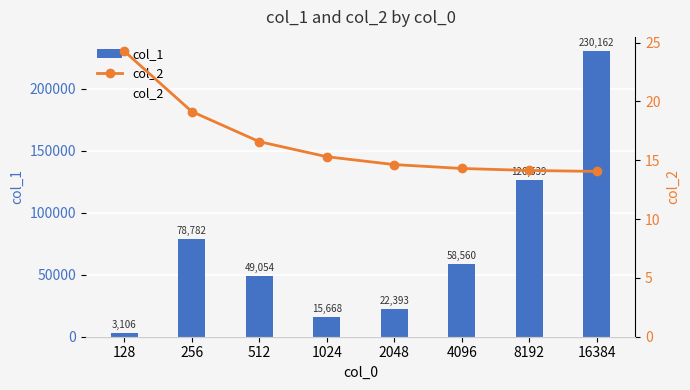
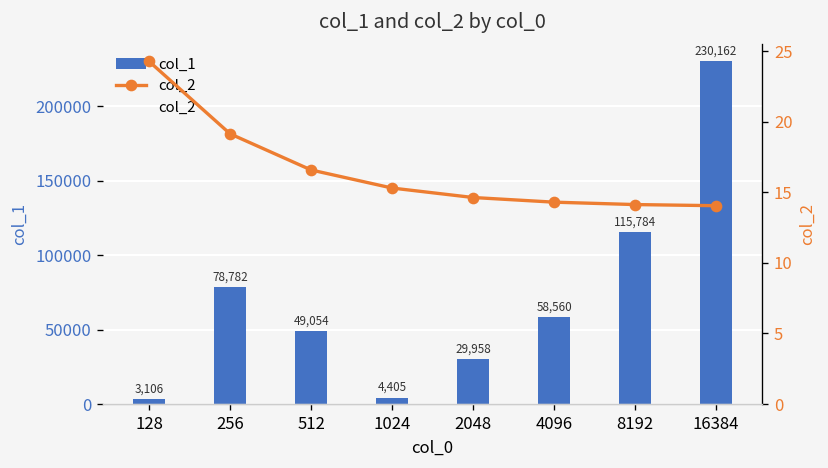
  {
    "col_1": {
      "128": "3,106",
      "256": "78,782",
      "512": "49,054",
-     "1024": "15,668",
-     "2048": "22,393",
+     "1024": "4,405",
+     "2048": "29,958",
      "4096": "58,560",
-     "8192": "126,539",
+     "8192": "115,784",
      "16384": "230,162"
    }
  }
